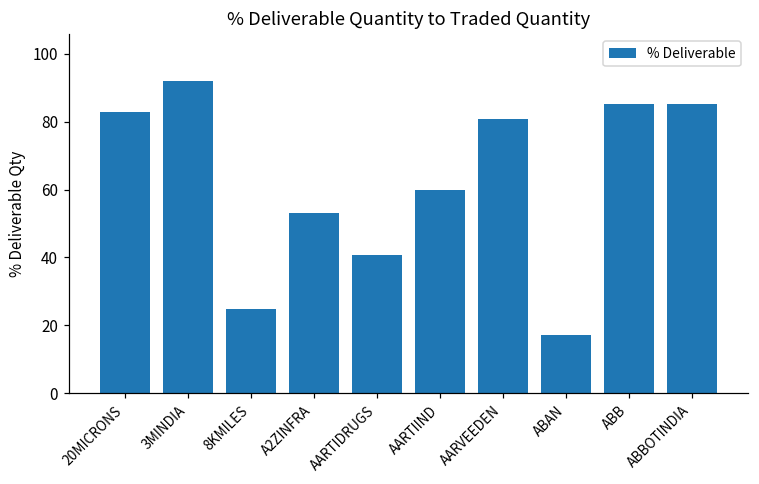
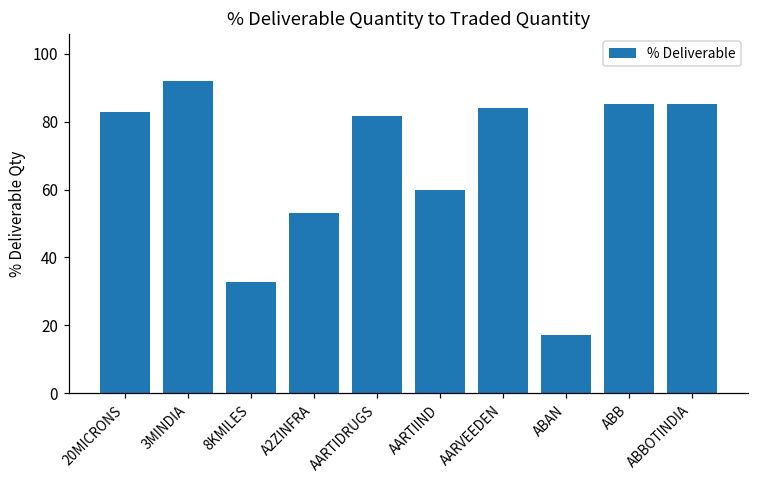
  {
    "20MICRONS": 83,
    "3MINDIA": 92,
-   "8KMILES": 25,
+   "8KMILES": 33,
    "A2ZINFRA": 53,
-   "AARTIDRUGS": 41,
+   "AARTIDRUGS": 82,
    "AARTIIND": 60,
-   "AARVEEDEN": 81,
+   "AARVEEDEN": 84,
    "ABAN": 17,
    "ABB": 85,
    "ABBOTINDIA": 85
  }
